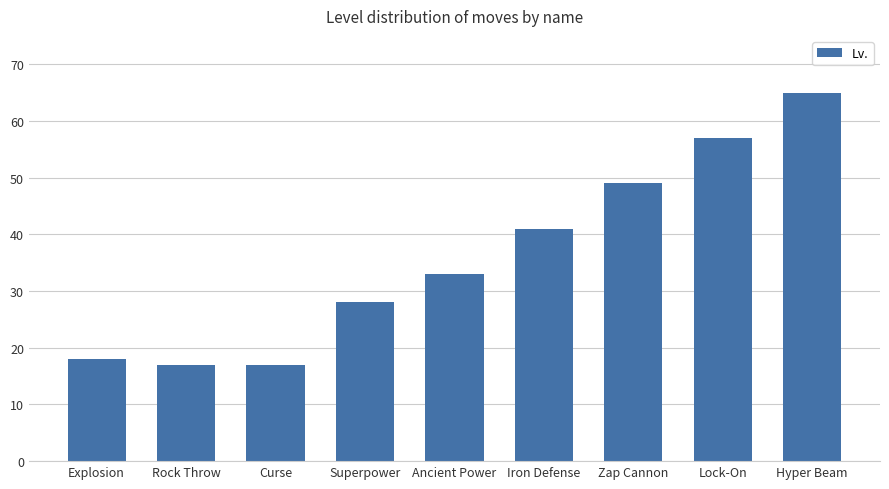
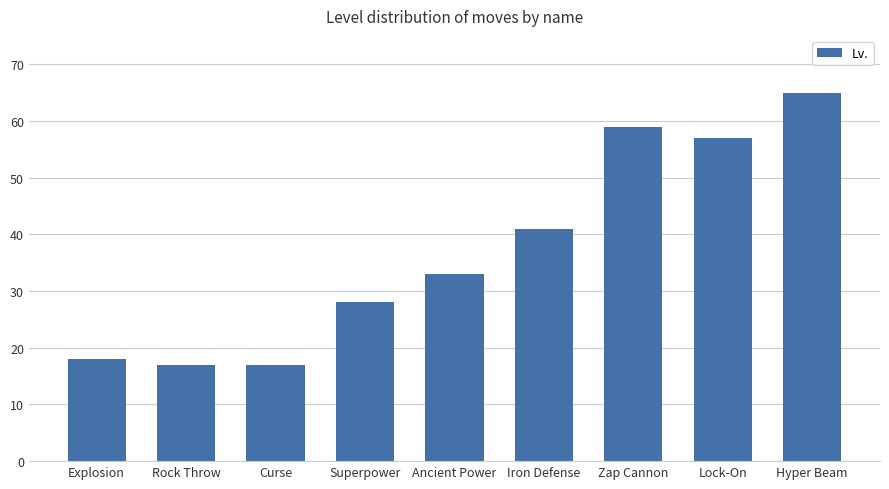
  {
    "Explosion": 18,
    "Rock Throw": 17,
    "Curse": 17,
    "Superpower": 28,
    "Ancient Power": 33,
    "Iron Defense": 41,
-   "Zap Cannon": 49,
+   "Zap Cannon": 59,
    "Lock-On": 57,
    "Hyper Beam": 65
  }
